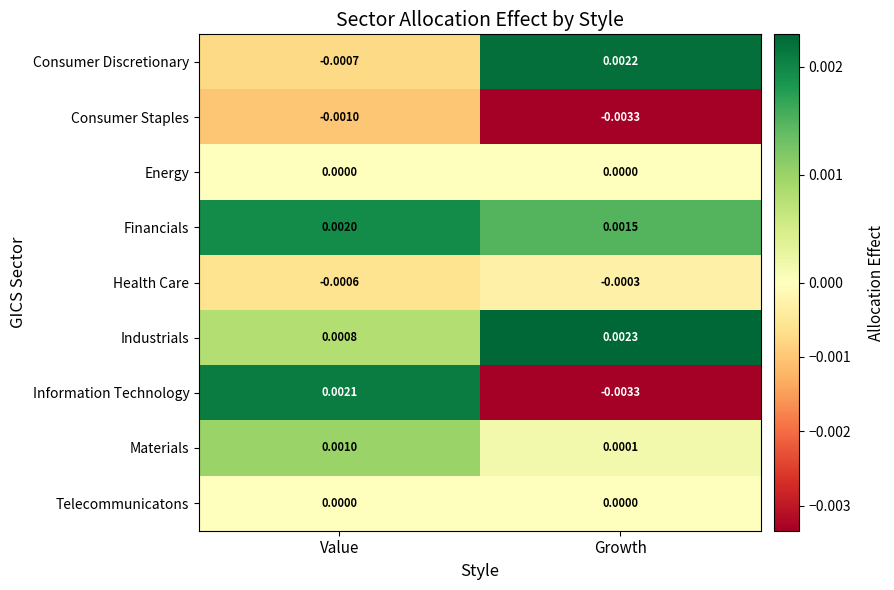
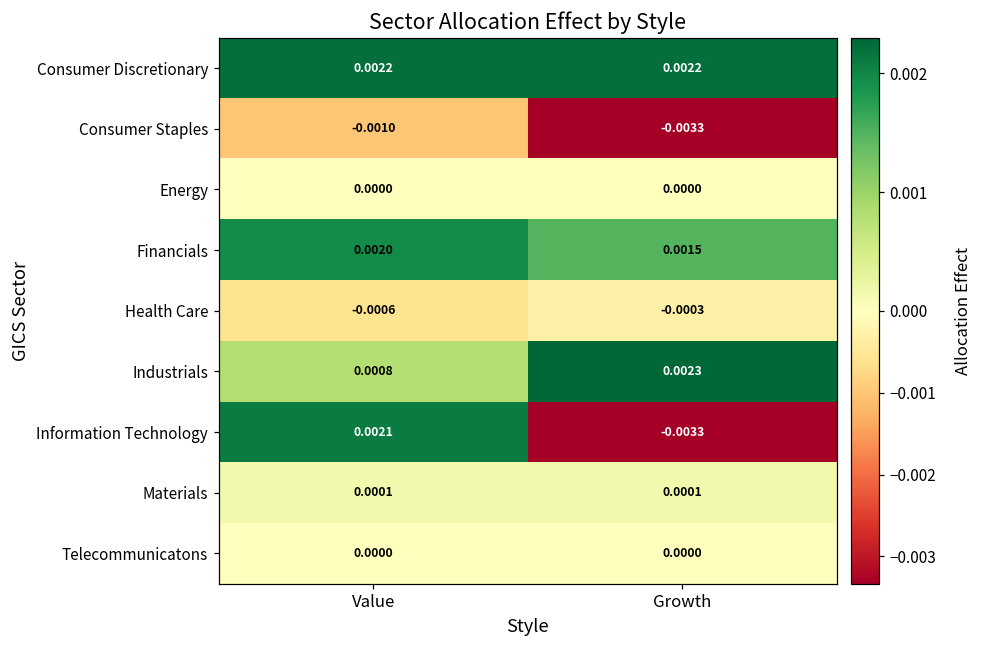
  {
    "Consumer Discretionary": {
-     "Value": -0.0007,
+     "Value": 0.0022,
      "Growth": 0.0022
    },
    "Consumer Staples": {
      "Value": -0.0010,
      "Growth": -0.0033
    },
    "Energy": {
      "Value": 0.0000,
      "Growth": 0.0000
    },
    "Financials": {
      "Value": 0.0020,
      "Growth": 0.0015
    },
    "Health Care": {
      "Value": -0.0006,
      "Growth": -0.0003
    },
    "Industrials": {
      "Value": 0.0008,
      "Growth": 0.0023
    },
    "Information Technology": {
      "Value": 0.0021,
      "Growth": -0.0033
    },
    "Materials": {
-     "Value": 0.0010,
+     "Value": 0.0001,
      "Growth": 0.0001
    },
    "Telecommunicatons": {
      "Value": 0.0000,
      "Growth": 0.0000
    }
  }
